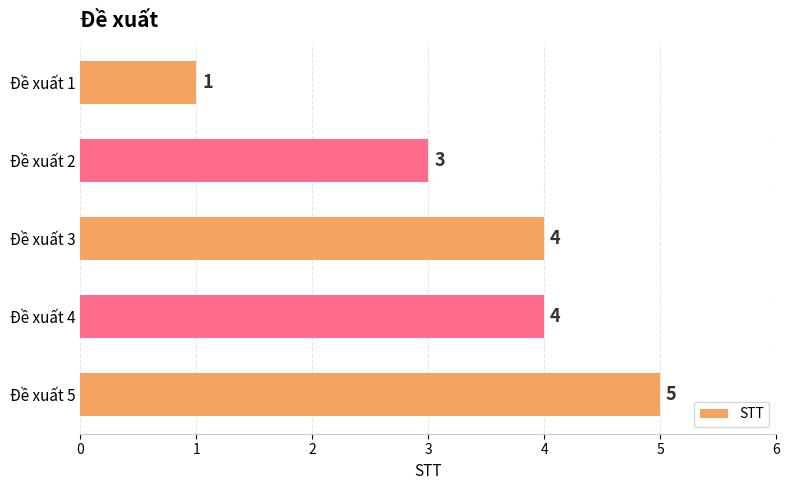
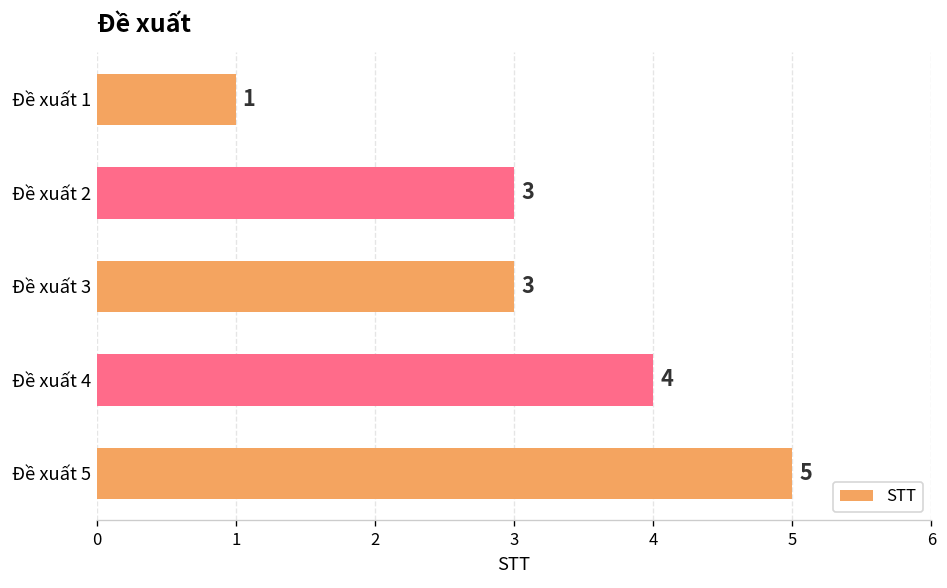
  {
    "Đề xuất 1": 1,
    "Đề xuất 2": 3,
-   "Đề xuất 3": 4,
+   "Đề xuất 3": 3,
    "Đề xuất 4": 4,
    "Đề xuất 5": 5
  }
